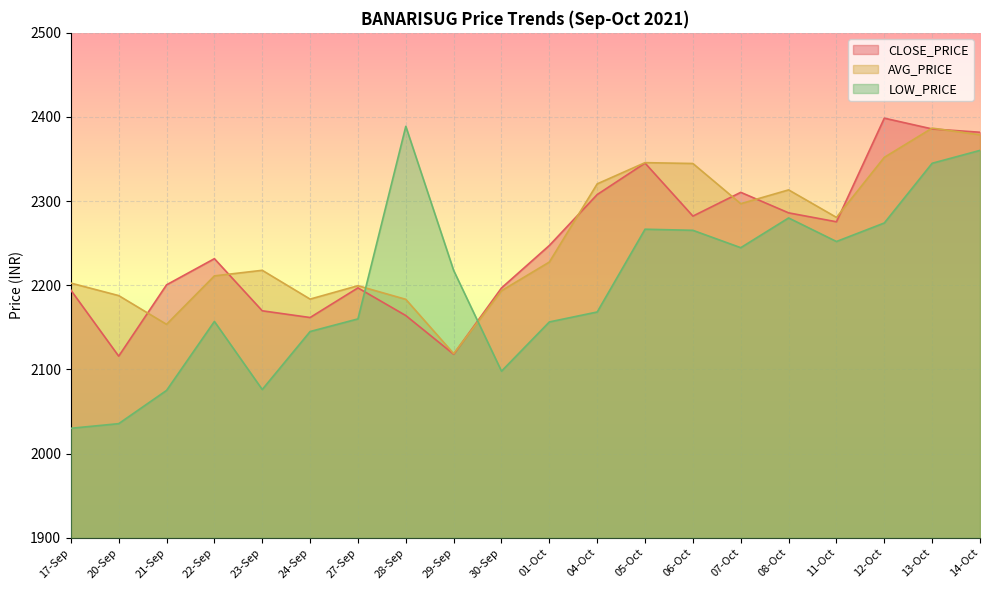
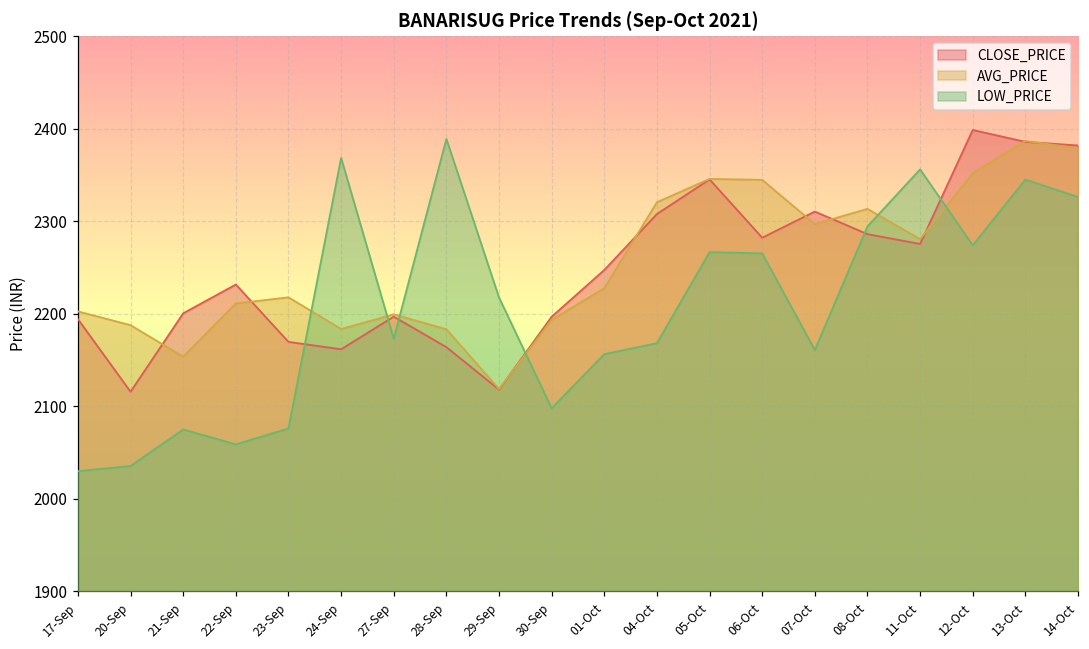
  {
    "LOW_PRICE": {
      "17-Sep": 2030,
      "20-Sep": 2040,
      "21-Sep": 2080,
-     "22-Sep": 2160,
+     "22-Sep": 2060,
      "23-Sep": 2080,
-     "24-Sep": 2150,
-     "27-Sep": 2160,
+     "24-Sep": 2370,
+     "27-Sep": 2170,
      "28-Sep": 2390,
      "29-Sep": 2220,
      "30-Sep": 2100,
      "01-Oct": 2160,
      "04-Oct": 2170,
      "05-Oct": 2270,
      "06-Oct": 2270,
-     "07-Oct": 2240,
-     "08-Oct": 2280,
-     "11-Oct": 2250,
+     "07-Oct": 2160,
+     "08-Oct": 2290,
+     "11-Oct": 2360,
      "12-Oct": 2270,
      "13-Oct": 2350,
-     "14-Oct": 2360
+     "14-Oct": 2330
    }
  }
